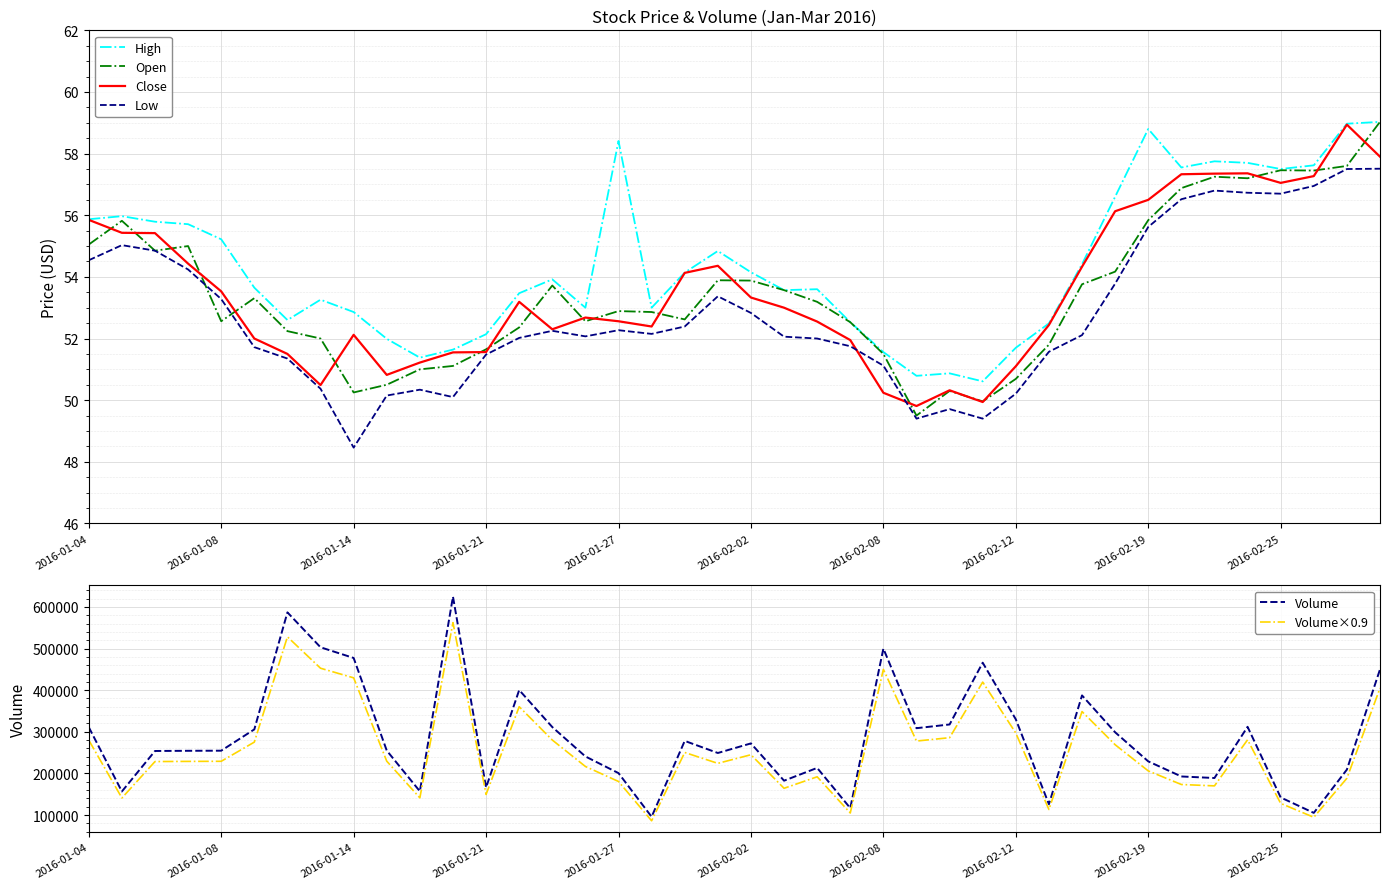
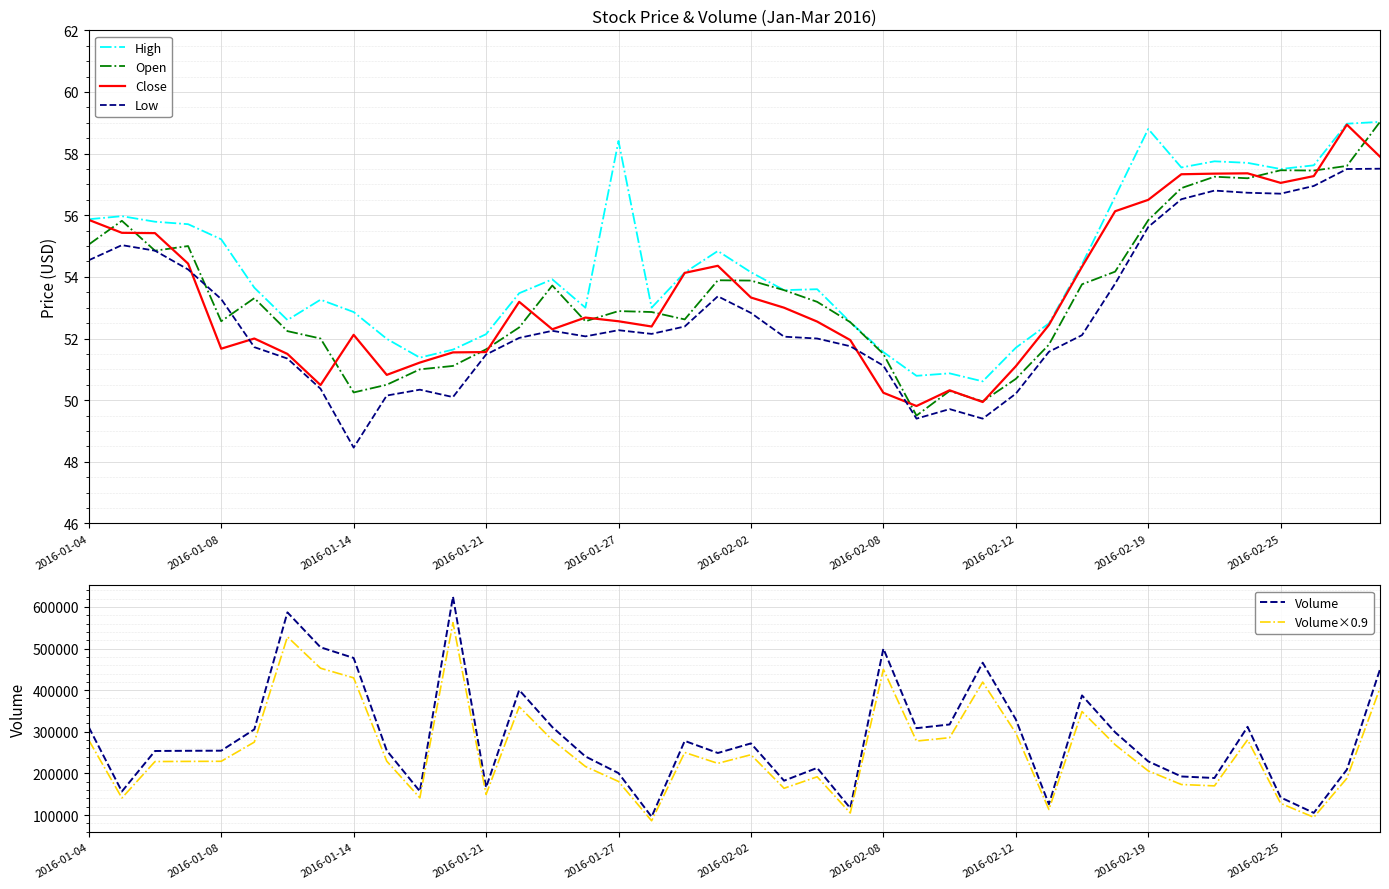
  {
    "Stock Price & Volume (Jan-Mar 2016)": {
      "High": {
        "2016-01-08": 55.2,
        "2016-01-14": 52.9,
        "2016-01-21": 52.1,
        "2016-01-27": 58.4,
        "2016-02-02": 54.2,
        "2016-02-12": 51.7,
        "2016-02-19": 58.8
      },
      "Open": {
        "2016-01-04": 55.1,
        "2016-01-08": 52.6,
        "2016-01-14": 50.3,
        "2016-01-21": 51.7,
        "2016-01-27": 52.9,
        "2016-02-02": 53.9,
        "2016-02-12": 50.7,
        "2016-02-19": 55.8
      },
      "Close": {
-       "2016-01-08": 53.5,
+       "2016-01-08": 51.7,
        "2016-01-14": 52.1,
        "2016-01-27": 52.6,
        "2016-02-02": 53.3,
        "2016-02-08": 50.2,
        "2016-02-12": 51.1,
        "2016-02-19": 56.5,
        "2016-02-25": 57.1
      },
      "Low": {
        "2016-01-04": 54.5,
        "2016-01-08": 53.3,
        "2016-01-14": 48.5,
        "2016-01-27": 52.3,
        "2016-02-02": 52.8,
        "2016-02-08": 51.1,
        "2016-02-12": 50.2,
        "2016-02-19": 55.6,
        "2016-02-25": 56.7
      }
    }
  }
